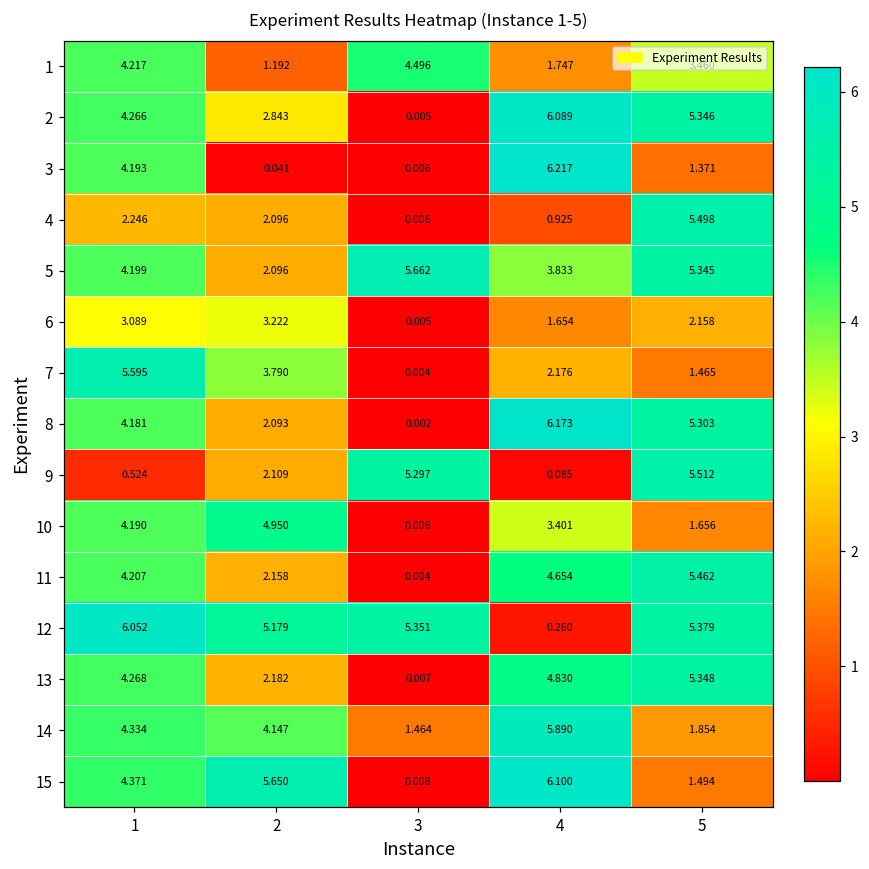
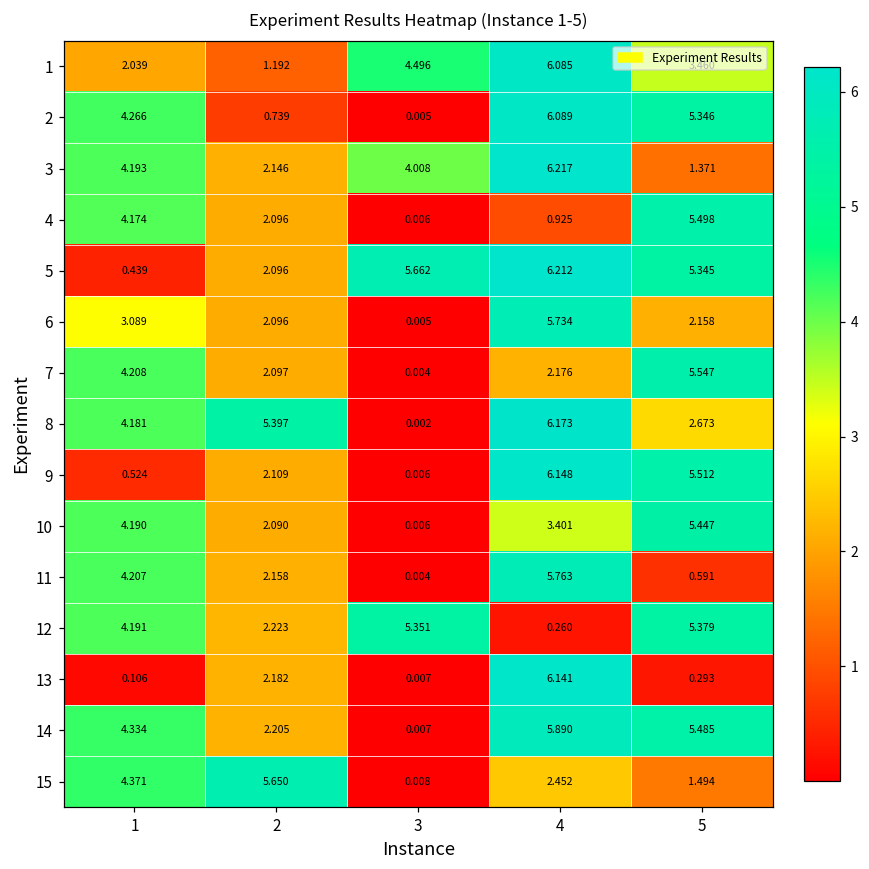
  {
    "1": {
-     "1": 4.217,
+     "1": 2.039,
      "2": 1.192,
      "3": 4.496,
-     "4": 1.747
+     "4": 6.085
    },
    "2": {
      "1": 4.266,
-     "2": 2.843,
+     "2": 0.739,
      "3": 0.005,
      "4": 6.089,
      "5": 5.346
    },
    "3": {
      "1": 4.193,
-     "2": 0.041,
-     "3": 0.006,
+     "2": 2.146,
+     "3": 4.008,
      "4": 6.217,
      "5": 1.371
    },
    "4": {
-     "1": 2.246,
+     "1": 4.174,
      "2": 2.096,
      "3": 0.006,
      "4": 0.925,
      "5": 5.498
    },
    "5": {
-     "1": 4.199,
+     "1": 0.439,
      "2": 2.096,
      "3": 5.662,
-     "4": 3.833,
+     "4": 6.212,
      "5": 5.345
    },
    "6": {
      "1": 3.089,
-     "2": 3.222,
+     "2": 2.096,
      "3": 0.005,
-     "4": 1.654,
+     "4": 5.734,
      "5": 2.158
    },
    "7": {
-     "1": 5.595,
-     "2": 3.790,
+     "1": 4.208,
+     "2": 2.097,
      "3": 0.004,
      "4": 2.176,
-     "5": 1.465
+     "5": 5.547
    },
    "8": {
      "1": 4.181,
-     "2": 2.093,
+     "2": 5.397,
      "3": 0.002,
      "4": 6.173,
-     "5": 5.303
+     "5": 2.673
    },
    "9": {
      "1": 0.524,
      "2": 2.109,
-     "3": 5.297,
-     "4": 0.085,
+     "3": 0.006,
+     "4": 6.148,
      "5": 5.512
    },
    "10": {
      "1": 4.190,
-     "2": 4.950,
+     "2": 2.090,
      "3": 0.006,
      "4": 3.401,
-     "5": 1.656
+     "5": 5.447
    },
    "11": {
      "1": 4.207,
      "2": 2.158,
      "3": 0.004,
-     "4": 4.654,
-     "5": 5.462
+     "4": 5.763,
+     "5": 0.591
    },
    "12": {
-     "1": 6.052,
-     "2": 5.179,
+     "1": 4.191,
+     "2": 2.223,
      "3": 5.351,
      "4": 0.260,
      "5": 5.379
    },
    "13": {
-     "1": 4.268,
+     "1": 0.106,
      "2": 2.182,
      "3": 0.007,
-     "4": 4.830,
-     "5": 5.348
+     "4": 6.141,
+     "5": 0.293
    },
    "14": {
      "1": 4.334,
-     "2": 4.147,
-     "3": 1.464,
+     "2": 2.205,
+     "3": 0.007,
      "4": 5.890,
-     "5": 1.854
+     "5": 5.485
    },
    "15": {
      "1": 4.371,
      "2": 5.650,
      "3": 0.008,
-     "4": 6.100,
+     "4": 2.452,
      "5": 1.494
    }
  }
